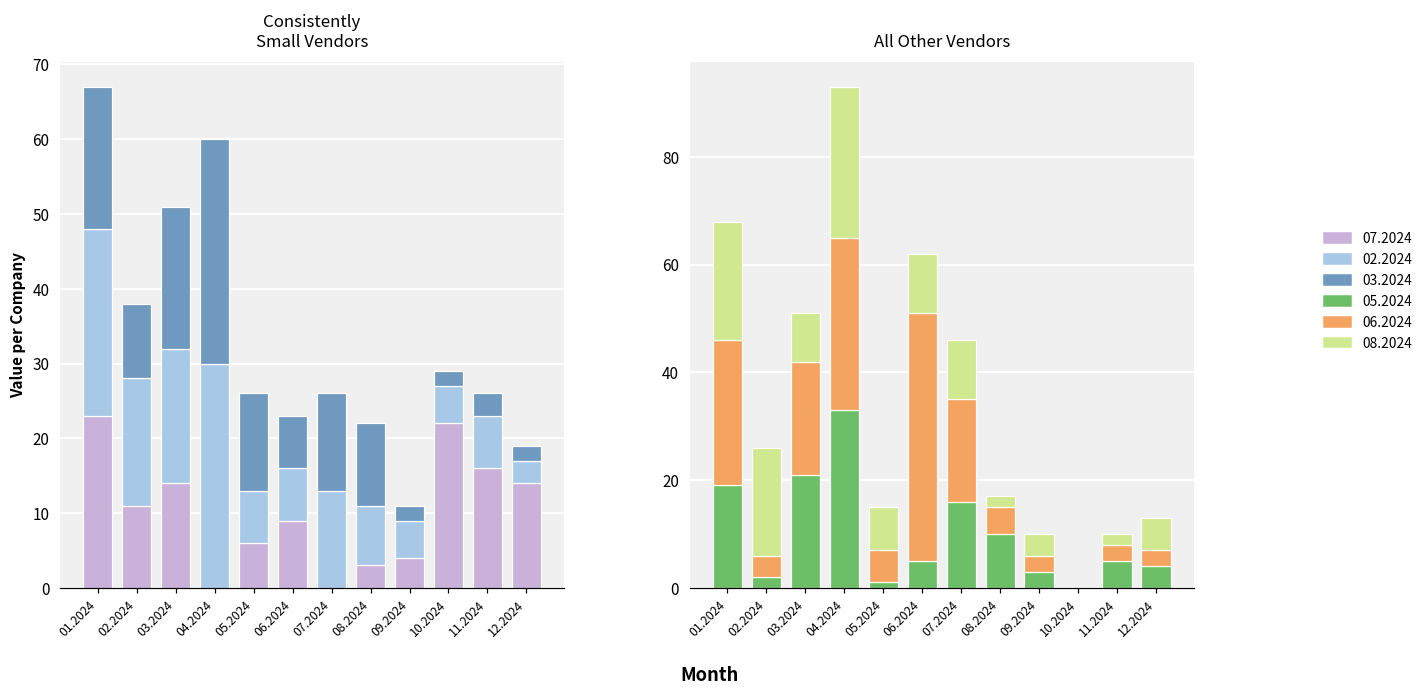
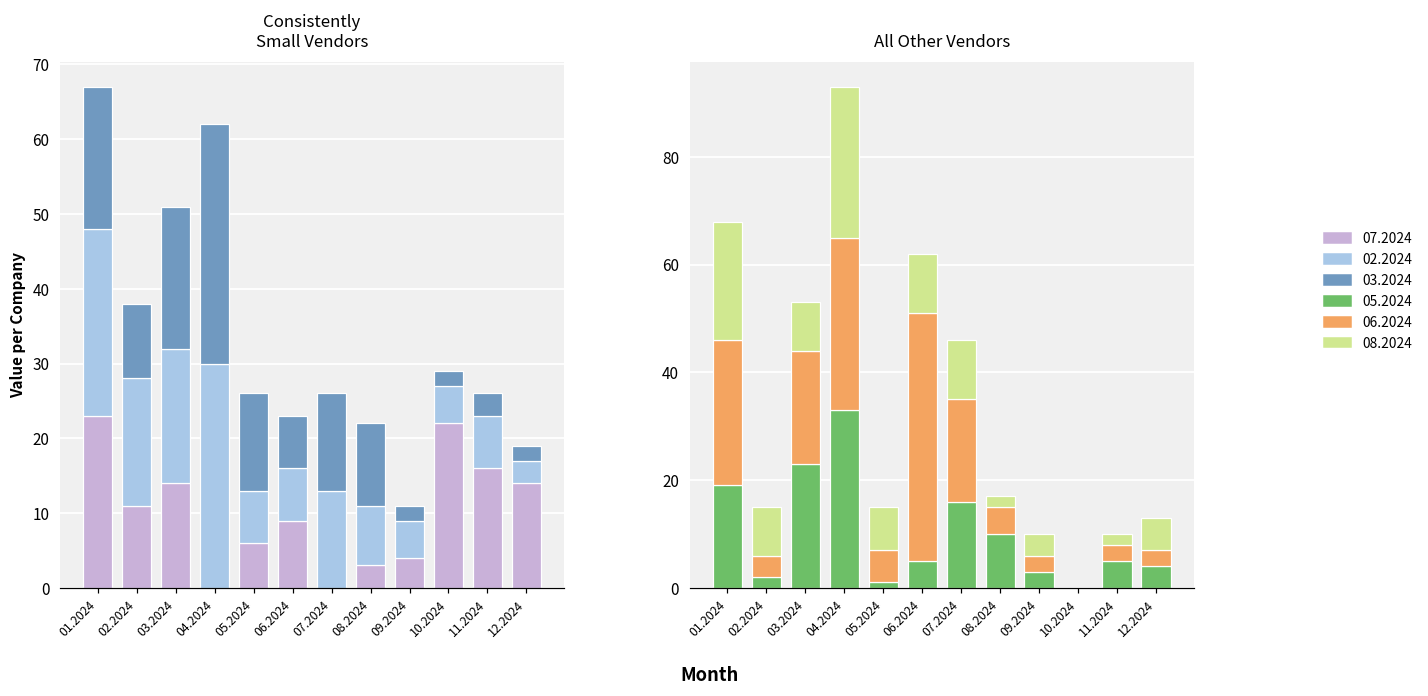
  {
    "Consistently Small Vendors": {
      "03.2024": {
        "01.2024": 19,
        "02.2024": 10,
        "03.2024": 19,
-       "04.2024": 30,
+       "04.2024": 32,
        "05.2024": 13,
        "06.2024": 7,
        "07.2024": 13,
        "08.2024": 11,
        "09.2024": 2,
        "10.2024": 2,
        "11.2024": 3,
        "12.2024": 2
      }
    },
    "All Other Vendors": {
      "05.2024": {
        "01.2024": 19,
        "02.2024": 2,
-       "03.2024": 21,
+       "03.2024": 23,
        "04.2024": 33,
        "05.2024": 1,
        "06.2024": 5,
        "07.2024": 16,
        "08.2024": 10,
        "09.2024": 3,
        "10.2024": 0,
        "11.2024": 5,
        "12.2024": 4
      },
      "06.2024": {
        "01.2024": 27,
        "02.2024": 4,
        "03.2024": 21,
        "04.2024": 32,
        "05.2024": 6,
        "06.2024": 46,
        "07.2024": 19,
        "08.2024": 5,
        "09.2024": 3,
        "10.2024": 0,
        "11.2024": 3,
        "12.2024": 3
      },
      "08.2024": {
        "01.2024": 22,
-       "02.2024": 20,
+       "02.2024": 9,
        "03.2024": 9,
        "04.2024": 28,
        "05.2024": 8,
        "06.2024": 11,
        "07.2024": 11,
        "08.2024": 2,
        "09.2024": 4,
        "10.2024": 0,
        "11.2024": 2,
        "12.2024": 6
      }
    }
  }
